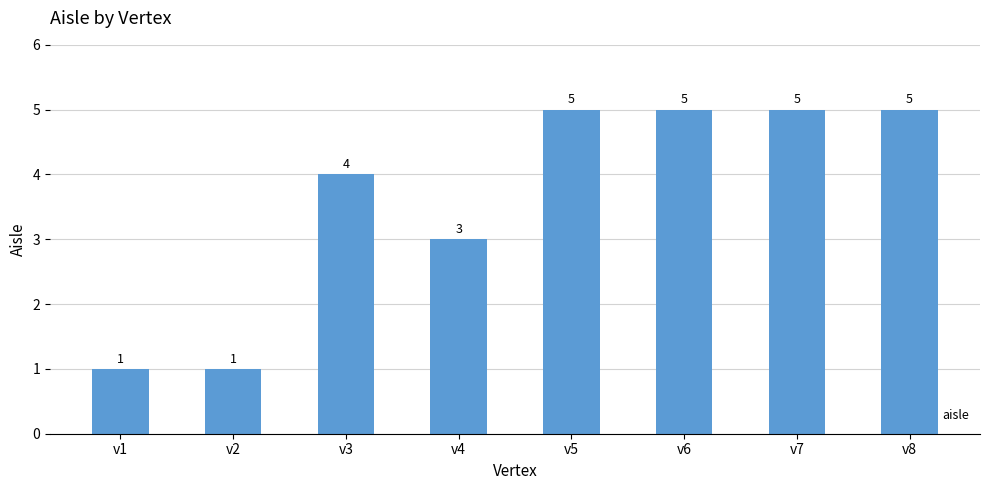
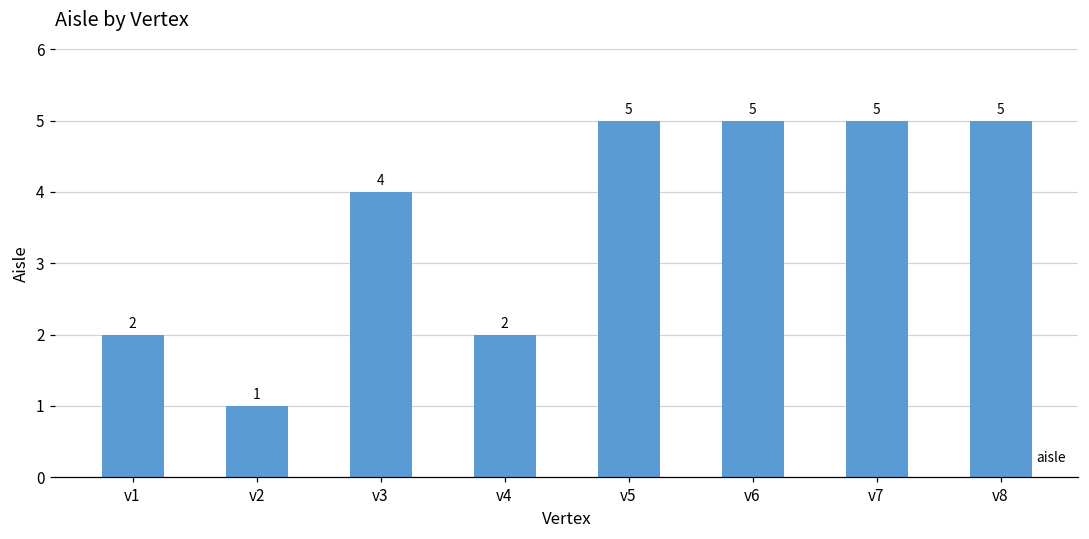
  {
-   "v1": 1,
+   "v1": 2,
    "v2": 1,
    "v3": 4,
-   "v4": 3,
+   "v4": 2,
    "v5": 5,
    "v6": 5,
    "v7": 5,
    "v8": 5
  }
